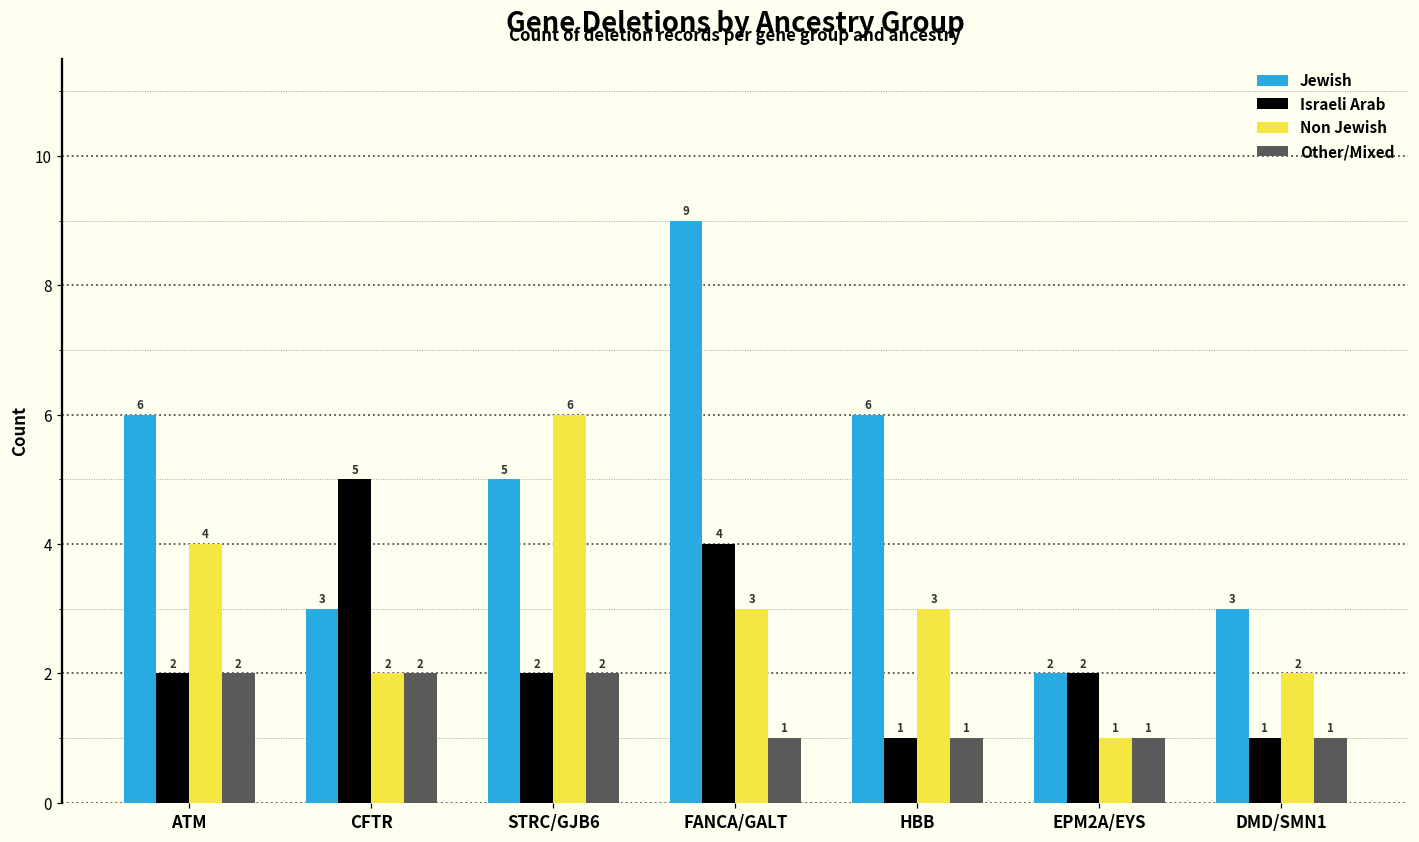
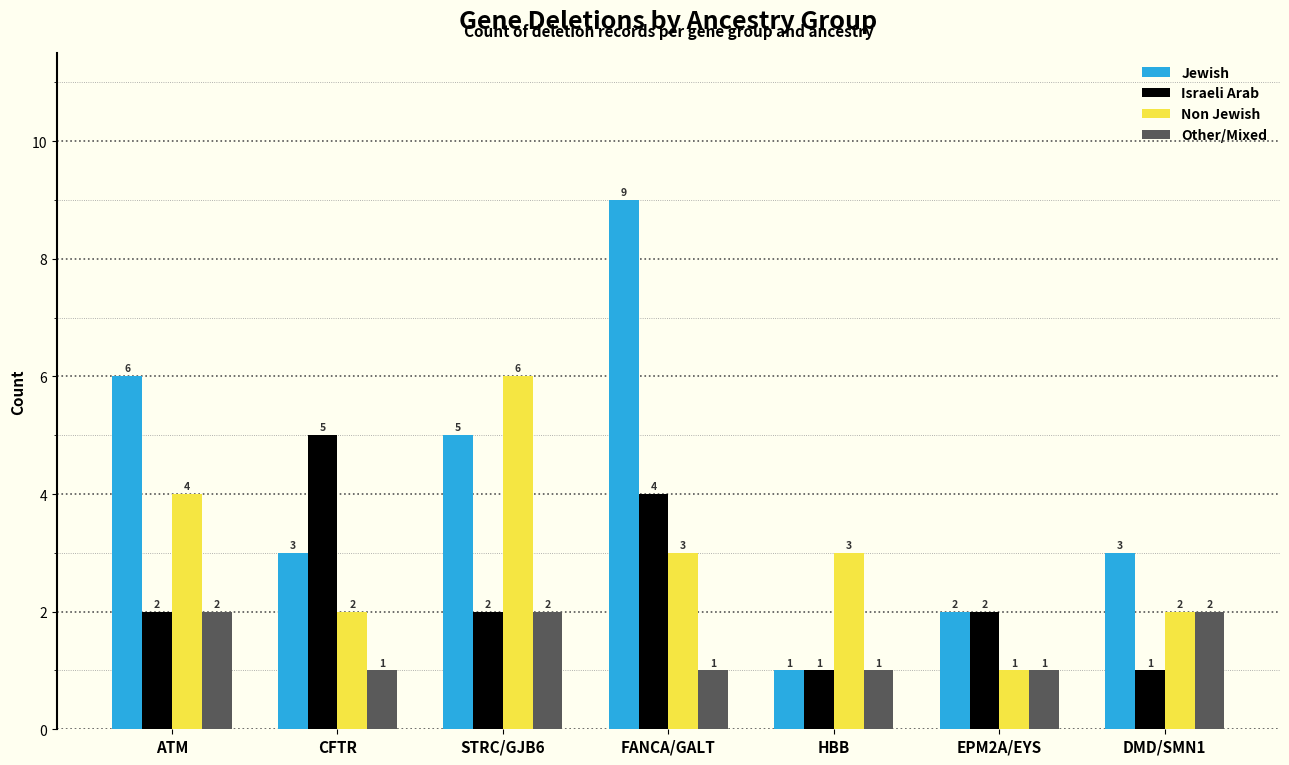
  {
    "Jewish": {
      "ATM": 6,
      "CFTR": 3,
      "STRC/GJB6": 5,
      "FANCA/GALT": 9,
-     "HBB": 6,
+     "HBB": 1,
      "EPM2A/EYS": 2,
      "DMD/SMN1": 3
    },
    "Israeli Arab": {
      "ATM": 2,
      "CFTR": 5,
      "STRC/GJB6": 2,
      "FANCA/GALT": 4,
      "HBB": 1,
      "EPM2A/EYS": 2,
      "DMD/SMN1": 1
    },
    "Non Jewish": {
      "ATM": 4,
      "CFTR": 2,
      "STRC/GJB6": 6,
      "FANCA/GALT": 3,
      "HBB": 3,
      "EPM2A/EYS": 1,
      "DMD/SMN1": 2
    },
    "Other/Mixed": {
      "ATM": 2,
-     "CFTR": 2,
+     "CFTR": 1,
      "STRC/GJB6": 2,
      "FANCA/GALT": 1,
      "HBB": 1,
      "EPM2A/EYS": 1,
-     "DMD/SMN1": 1
+     "DMD/SMN1": 2
    }
  }
